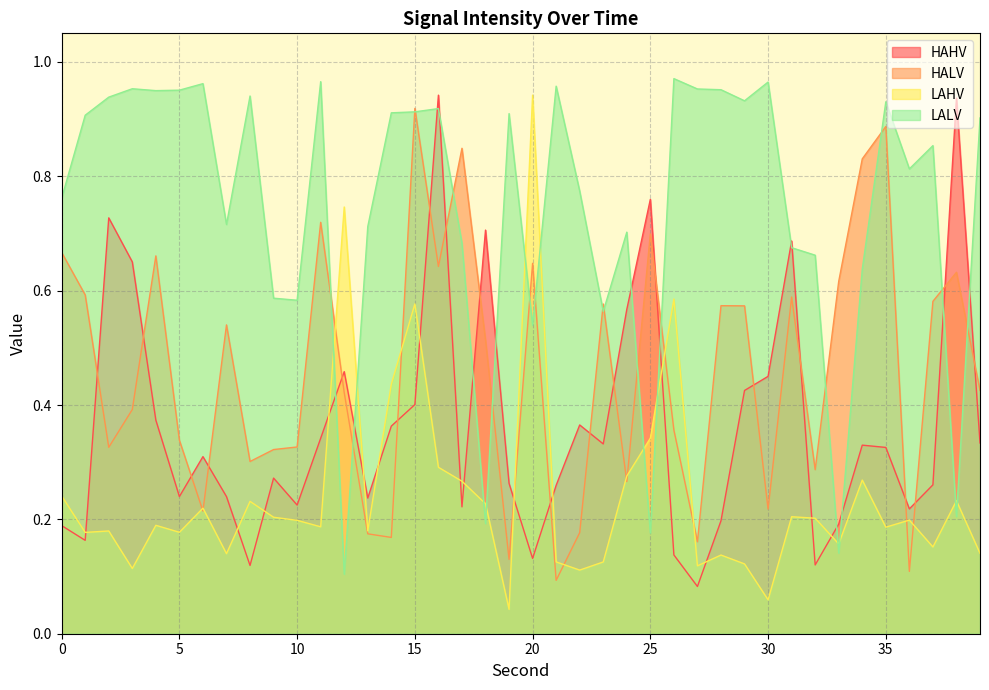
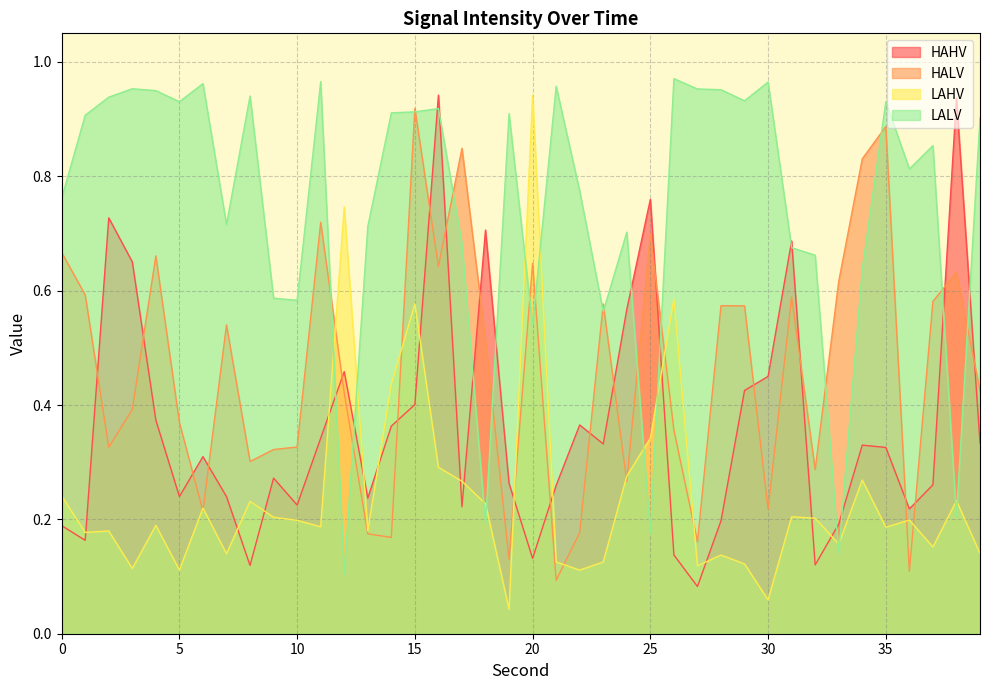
  {
    "HAHV": {
      "0": 0.19,
      "5": 0.24,
      "10": 0.23,
      "15": 0.40,
      "20": 0.13,
      "25": 0.76,
      "30": 0.45,
      "35": 0.33
    },
    "HALV": {
      "0": 0.67,
-     "5": 0.34,
+     "5": 0.37,
      "10": 0.33,
      "15": 0.92,
      "20": 0.65,
      "25": 0.70,
      "30": 0.22,
      "35": 0.89
    },
    "LAHV": {
      "0": 0.24,
-     "5": 0.18,
+     "5": 0.11,
      "10": 0.20,
      "15": 0.58,
      "20": 0.94,
      "25": 0.34,
      "30": 0.06,
      "35": 0.19
    },
    "LALV": {
      "0": 0.76,
-     "5": 0.95,
+     "5": 0.93,
      "10": 0.58,
      "15": 0.91,
      "20": 0.54,
      "25": 0.18,
      "30": 0.96,
      "35": 0.93
    }
  }
